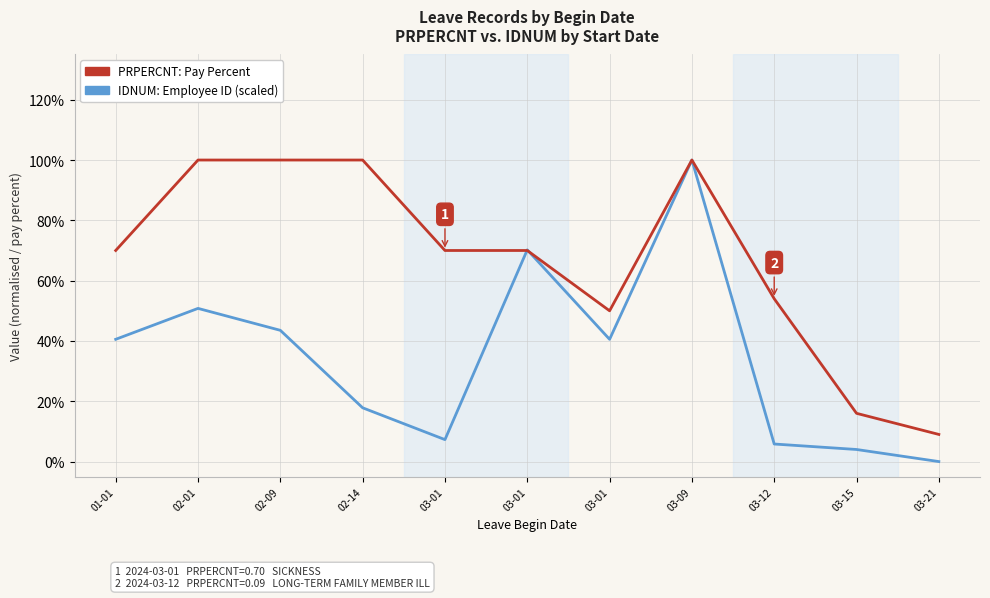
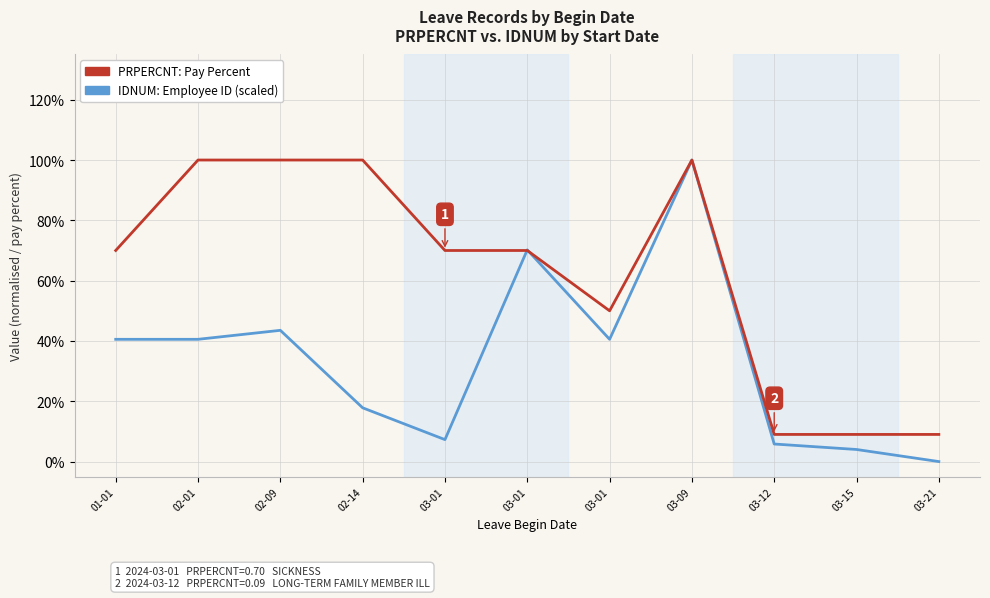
  {
    "IDNUM: Employee ID (scaled)": {
      "01-01": "41%",
-     "02-01": "51%",
+     "02-01": "41%",
      "02-09": "44%",
      "02-14": "18%",
      "03-12": "6%",
      "03-15": "4%",
      "03-21": "0%"
    },
    "PRPERCNT: Pay Percent": {
      "01-01": "70%",
      "02-01": "100%",
      "02-09": "100%",
      "02-14": "100%",
-     "03-12": "54%",
-     "03-15": "16%",
+     "03-12": "9%",
+     "03-15": "9%",
      "03-21": "9%"
    }
  }
